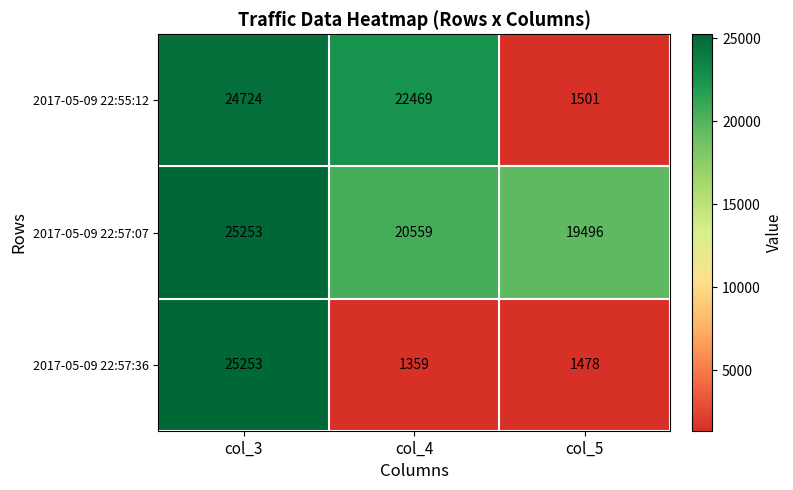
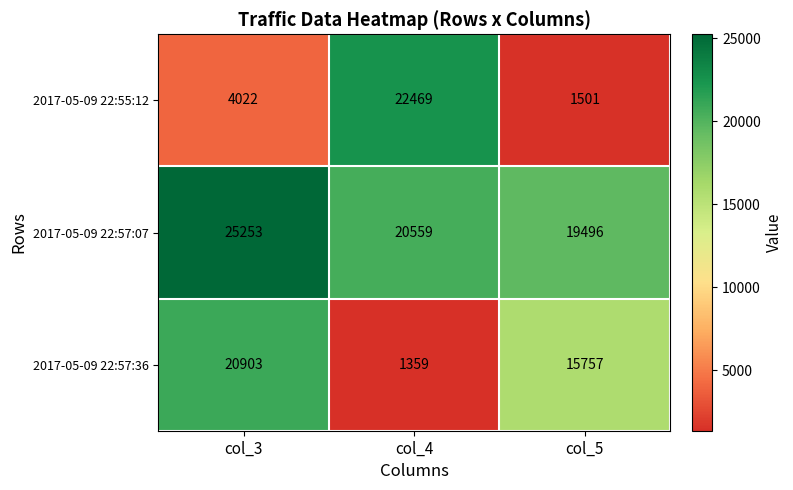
  {
    "2017-05-09 22:55:12": {
-     "col_3": 24724,
+     "col_3": 4022,
      "col_4": 22469,
      "col_5": 1501
    },
    "2017-05-09 22:57:07": {
      "col_3": 25253,
      "col_4": 20559,
      "col_5": 19496
    },
    "2017-05-09 22:57:36": {
-     "col_3": 25253,
+     "col_3": 20903,
      "col_4": 1359,
-     "col_5": 1478
+     "col_5": 15757
    }
  }
